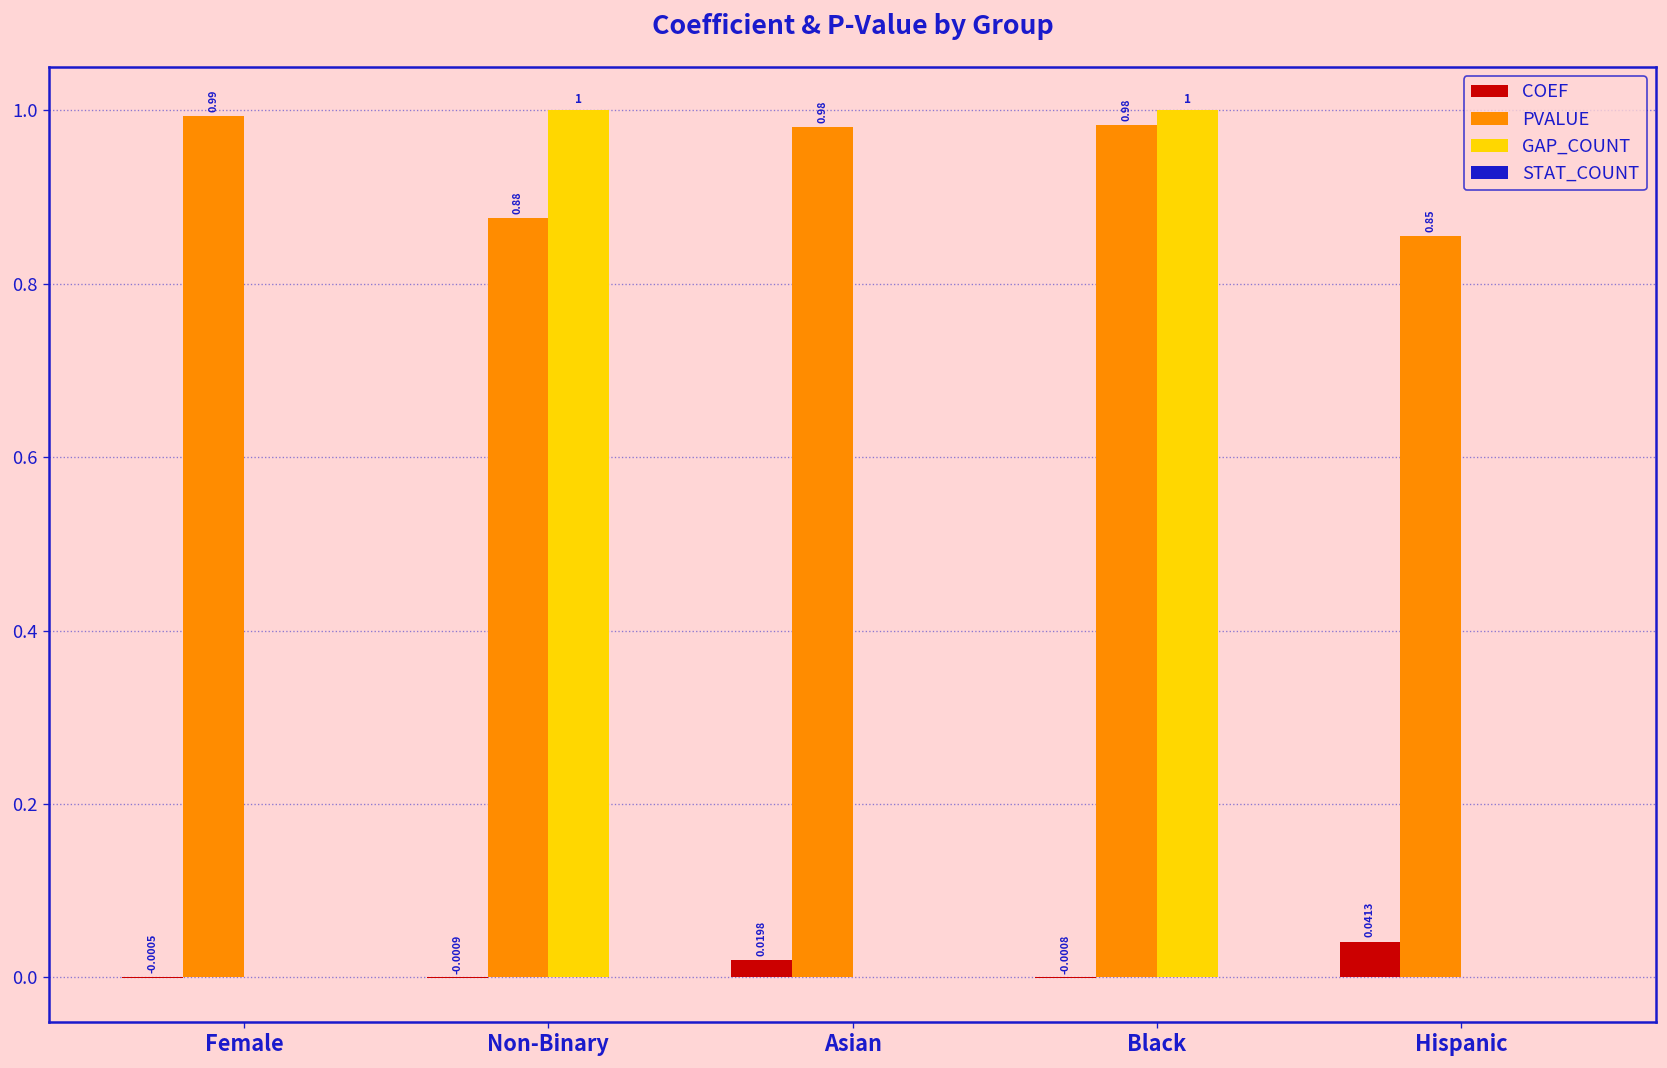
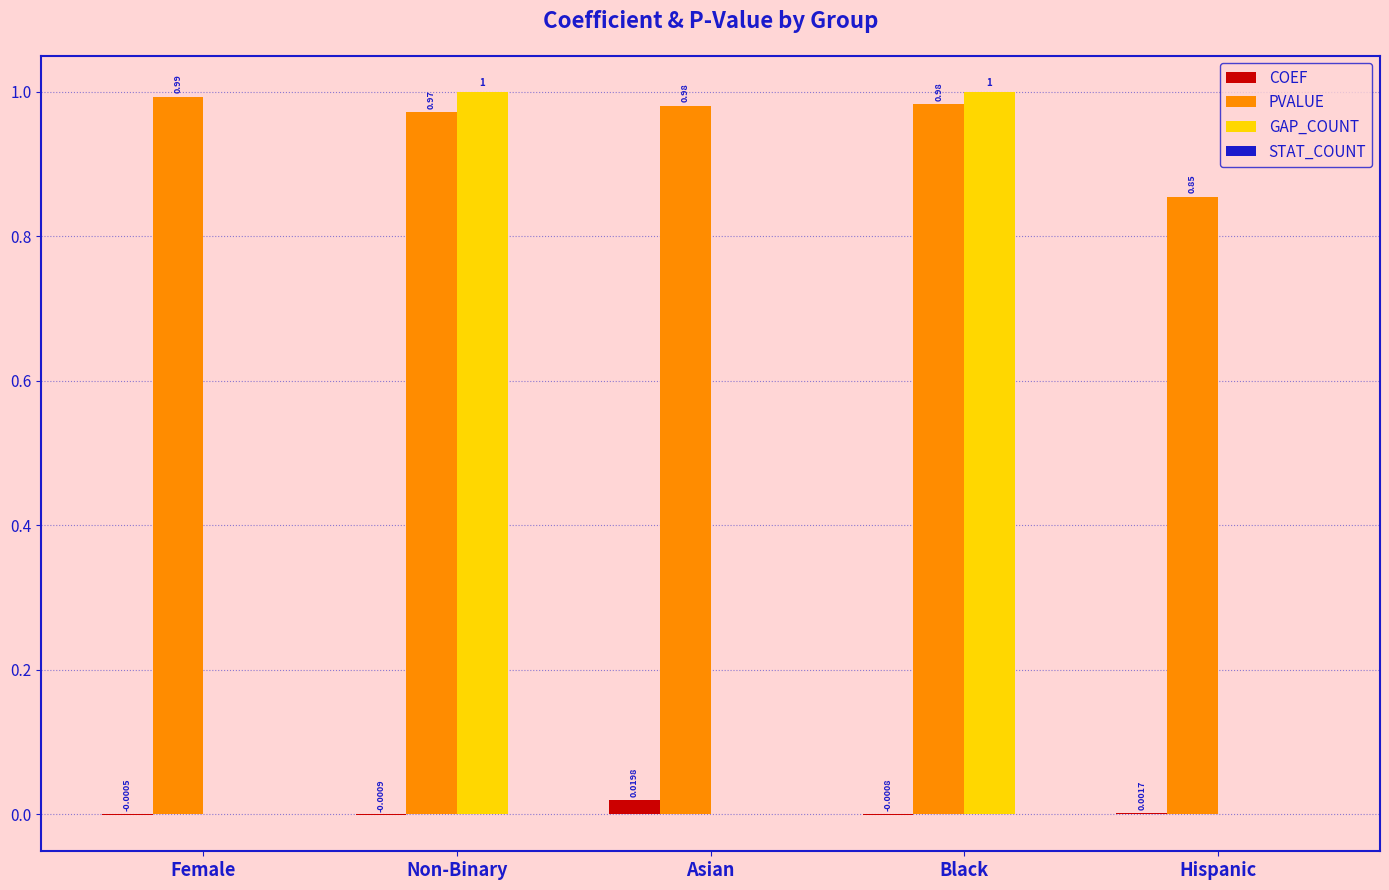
  {
    "COEF": {
      "Female": -0.0005,
      "Non-Binary": -0.0009,
      "Asian": 0.0198,
      "Black": -0.0008,
-     "Hispanic": 0.0413
+     "Hispanic": 0.0017
    },
    "PVALUE": {
      "Female": 0.99,
-     "Non-Binary": 0.88,
+     "Non-Binary": 0.97,
      "Asian": 0.98,
      "Black": 0.98,
      "Hispanic": 0.85
    },
    "GAP_COUNT": {
      "Non-Binary": 1,
      "Black": 1
    },
    "STAT_COUNT": {
      "Female": 0.00,
      "Non-Binary": 0.00,
      "Asian": 0.00,
      "Black": 0.00,
      "Hispanic": 0.00
    }
  }
